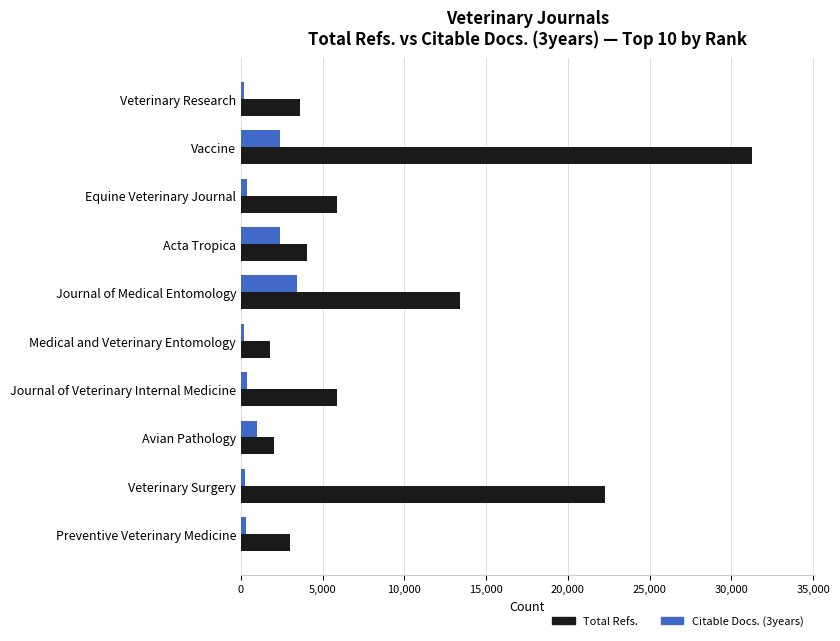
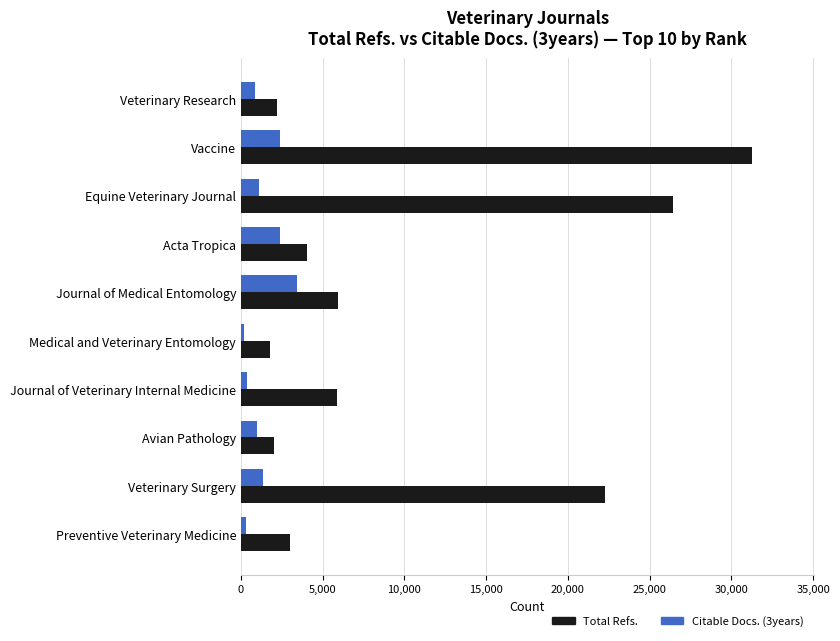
  {
    "Total Refs.": {
-     "Veterinary Research": "3,600",
+     "Veterinary Research": "2,200",
      "Vaccine": "31,300",
-     "Equine Veterinary Journal": "5,900",
+     "Equine Veterinary Journal": "26,400",
      "Acta Tropica": "4,100",
-     "Journal of Medical Entomology": "13,400",
+     "Journal of Medical Entomology": "5,900",
      "Medical and Veterinary Entomology": "1,800",
      "Journal of Veterinary Internal Medicine": "5,900",
      "Avian Pathology": "2,000",
      "Veterinary Surgery": "22,300",
      "Preventive Veterinary Medicine": "3,000"
    },
    "Citable Docs. (3years)": {
-     "Veterinary Research": "200",
+     "Veterinary Research": "900",
      "Vaccine": "2,400",
-     "Equine Veterinary Journal": "400",
+     "Equine Veterinary Journal": "1,100",
      "Acta Tropica": "2,400",
      "Journal of Medical Entomology": "3,400",
      "Medical and Veterinary Entomology": "200",
      "Journal of Veterinary Internal Medicine": "400",
      "Avian Pathology": "1,000",
-     "Veterinary Surgery": "300",
+     "Veterinary Surgery": "1,400",
      "Preventive Veterinary Medicine": "300"
    }
  }
